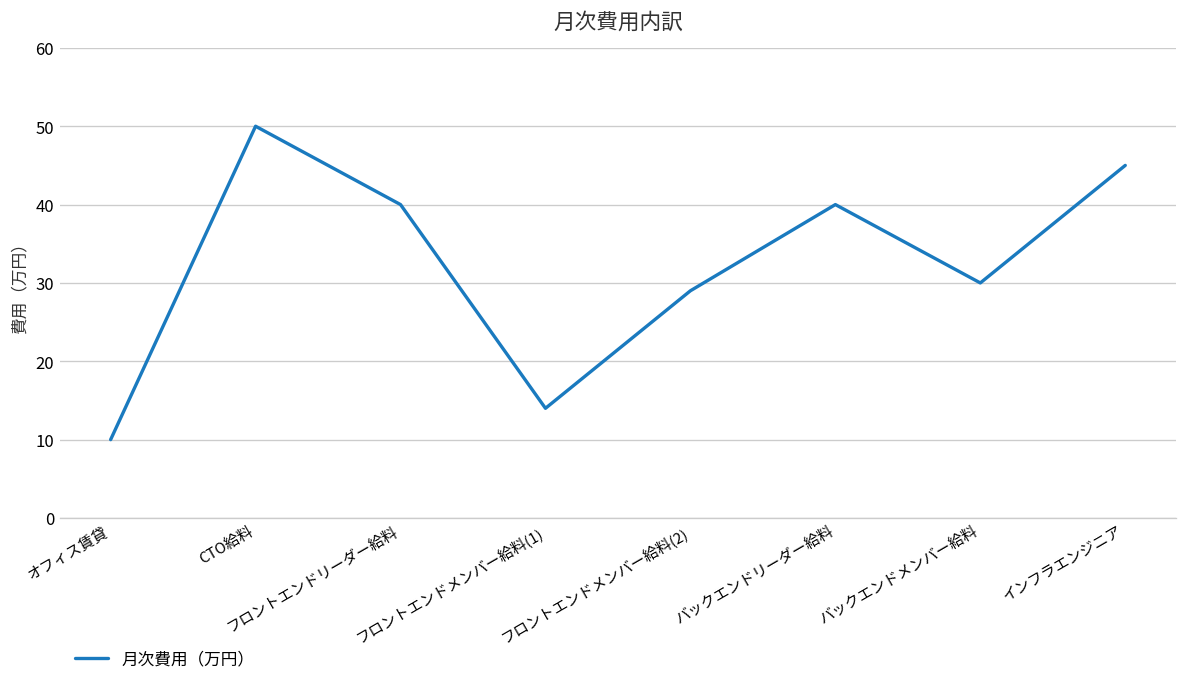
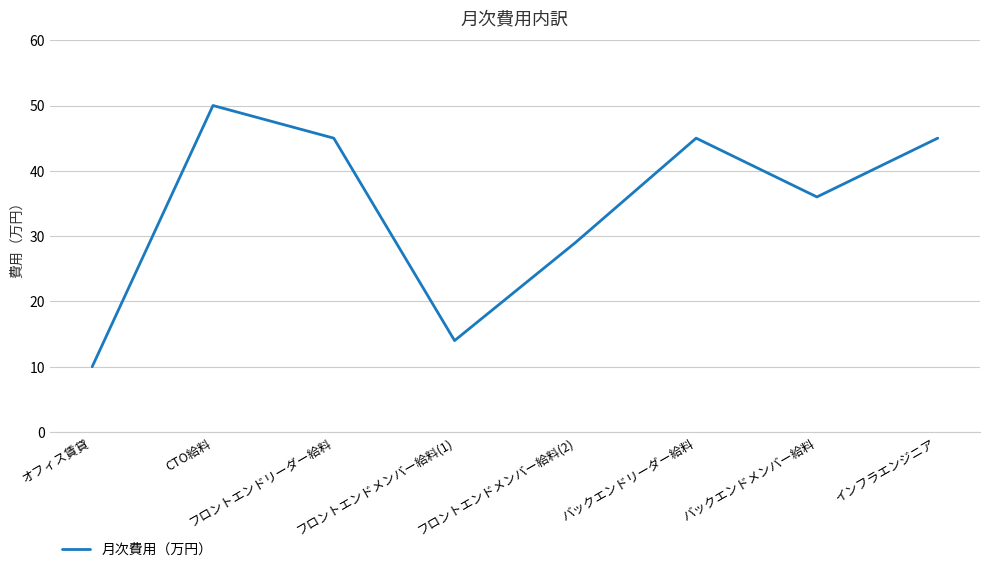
  {
    "オフィス賃貸": 10,
    "CTO給料": 50,
-   "フロントエンドリーダー給料": 40,
+   "フロントエンドリーダー給料": 45,
    "フロントエンドメンバー給料(1)": 14,
    "フロントエンドメンバー給料(2)": 29,
-   "バックエンドリーダー給料": 40,
-   "バックエンドメンバー給料": 30,
+   "バックエンドリーダー給料": 45,
+   "バックエンドメンバー給料": 36,
    "インフラエンジニア": 45
  }
